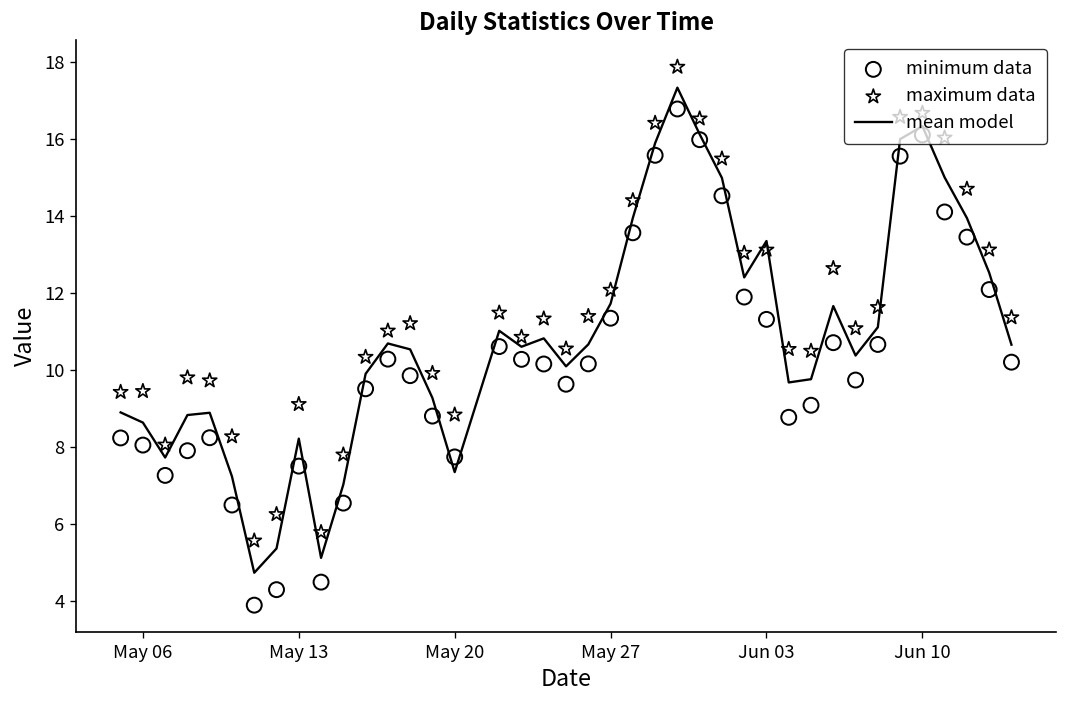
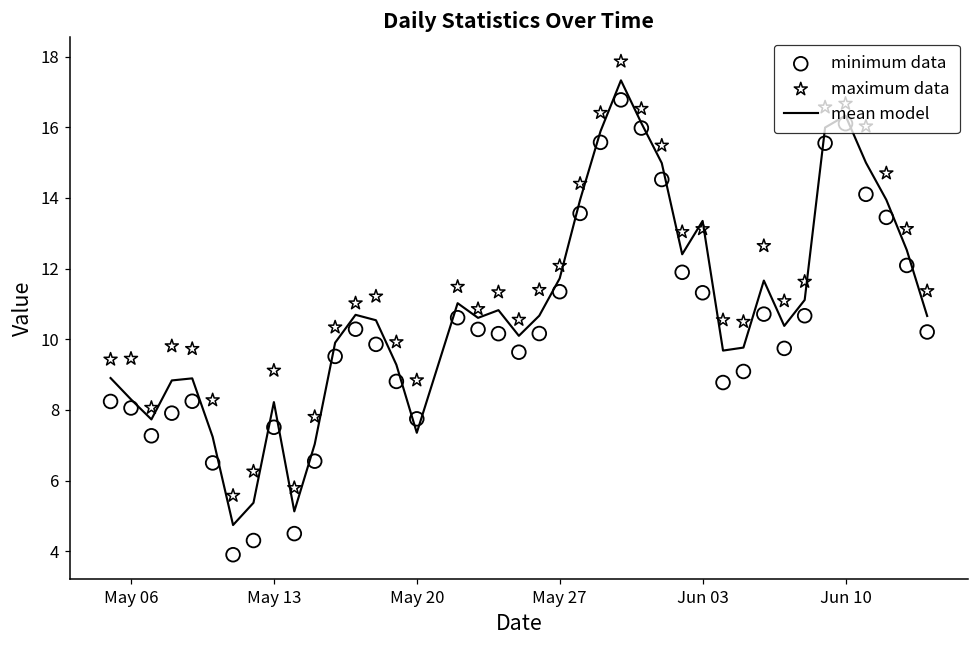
  {
    "mean model": {
-     "May 06": 8.6,
+     "May 06": 8.3,
      "May 13": 8.2,
      "May 20": 7.4,
      "May 27": 11.7,
      "Jun 03": 13.3
    }
  }
